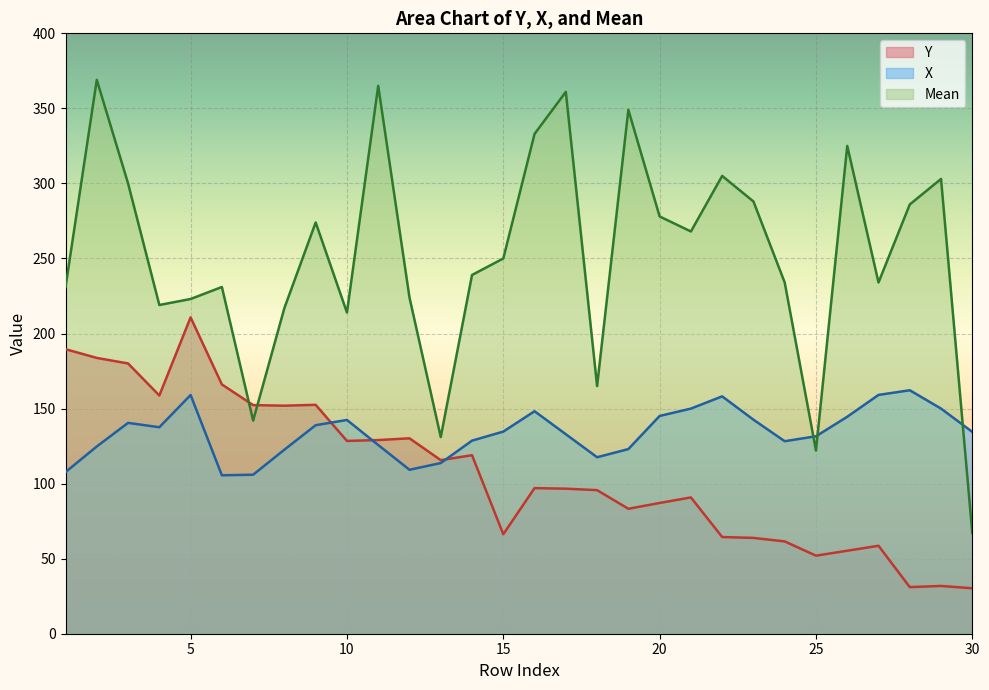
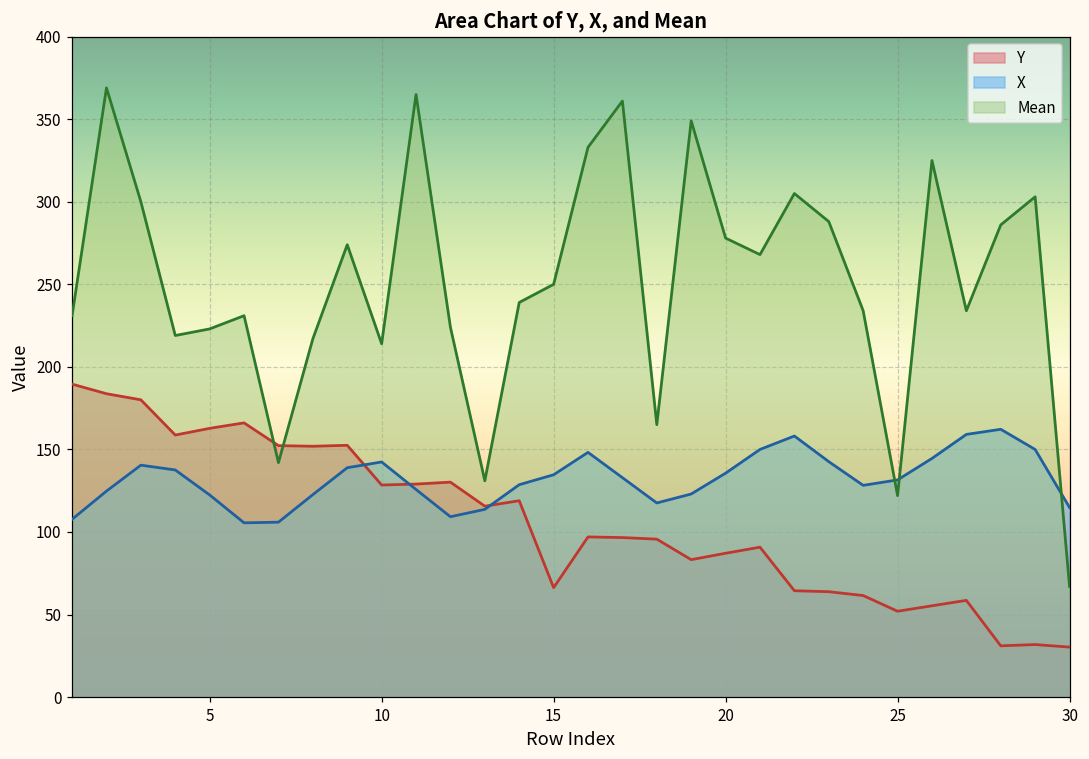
  {
    "Y": {
-     "5": 211,
+     "5": 163,
      "10": 128,
      "15": 66,
      "20": 87,
      "25": 52,
      "30": 30
    },
    "X": {
-     "5": 159,
+     "5": 122,
      "10": 142,
      "15": 135,
-     "20": 145,
+     "20": 136,
      "25": 132,
-     "30": 134
+     "30": 115
    },
    "Mean": {
      "5": 223,
      "10": 214,
      "15": 250,
      "20": 278,
      "25": 122,
      "30": 67
    }
  }
